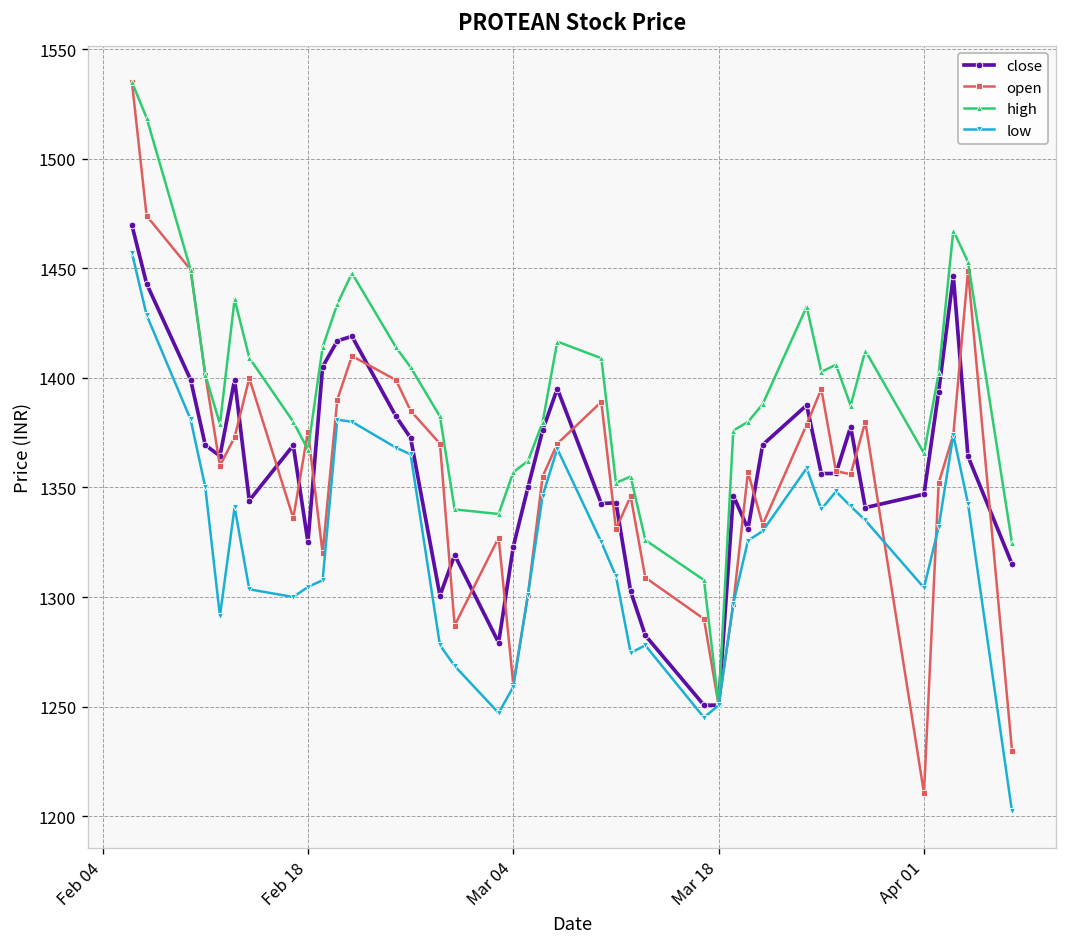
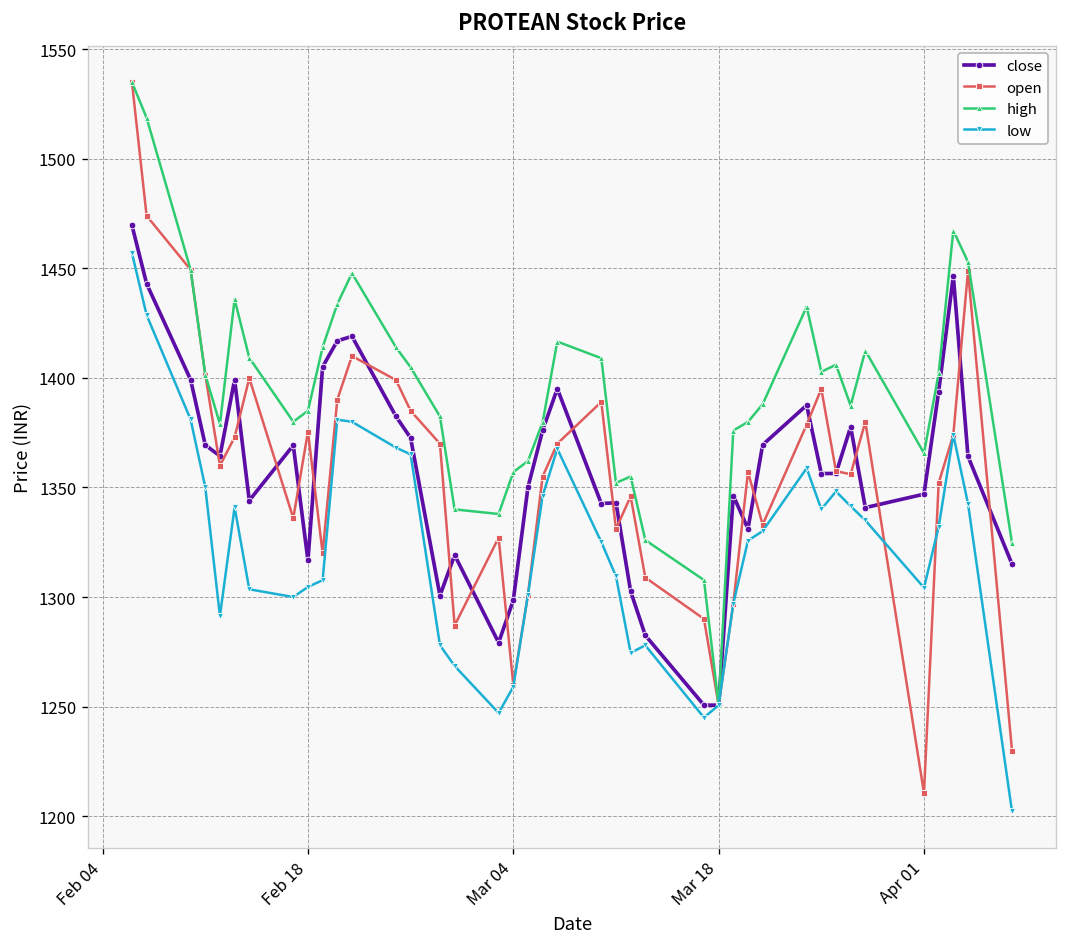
  {
    "close": {
-     "Feb 18": 1325,
-     "Mar 04": 1323,
+     "Feb 18": 1317,
+     "Mar 04": 1299,
      "Apr 01": 1347
    },
    "open": {
      "Feb 18": 1376,
      "Apr 01": 1211
    },
    "high": {
-     "Feb 18": 1367,
+     "Feb 18": 1385,
      "Mar 04": 1357,
      "Apr 01": 1366
    },
    "low": {
      "Feb 18": 1305,
      "Apr 01": 1304
    }
  }
